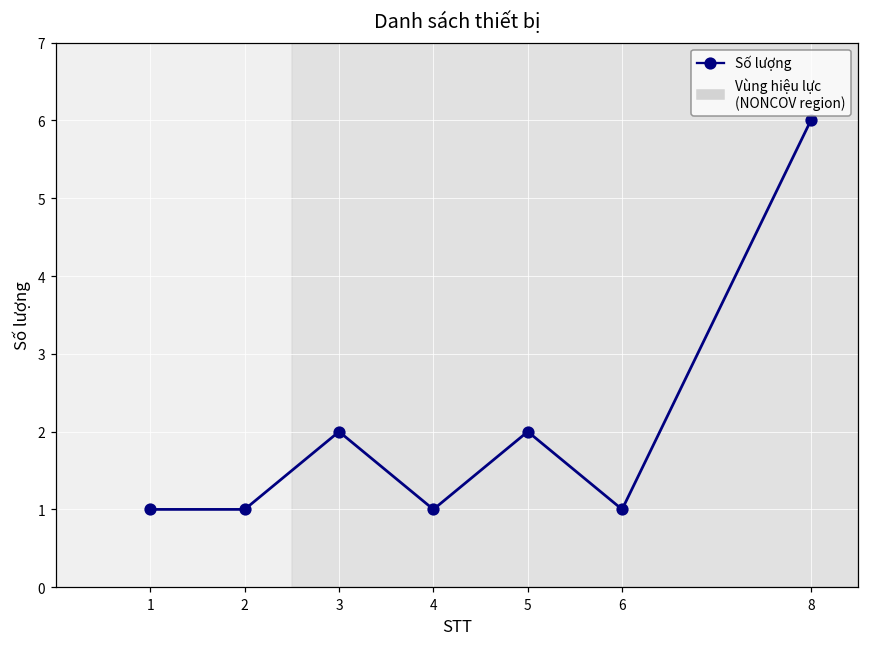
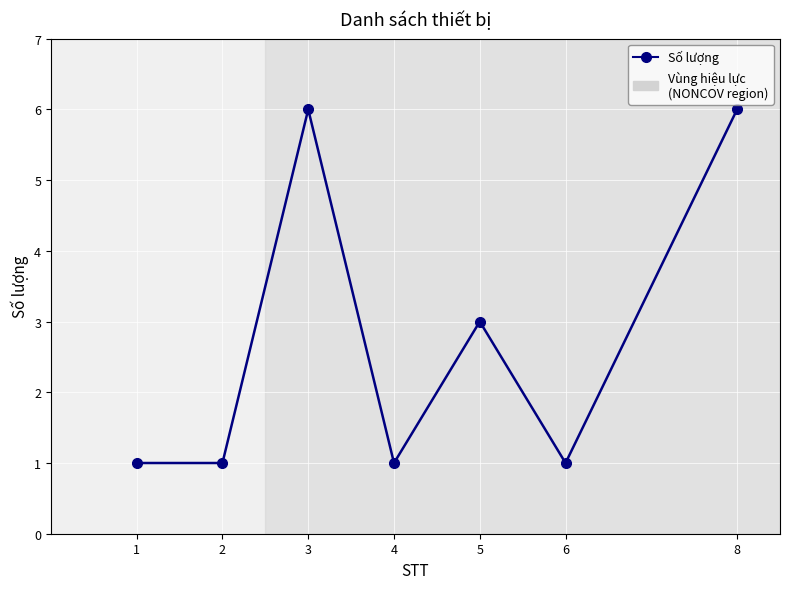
  {
    "1": 1,
    "2": 1,
-   "3": 2,
+   "3": 6,
    "4": 1,
-   "5": 2,
+   "5": 3,
    "6": 1,
    "8": 6
  }
